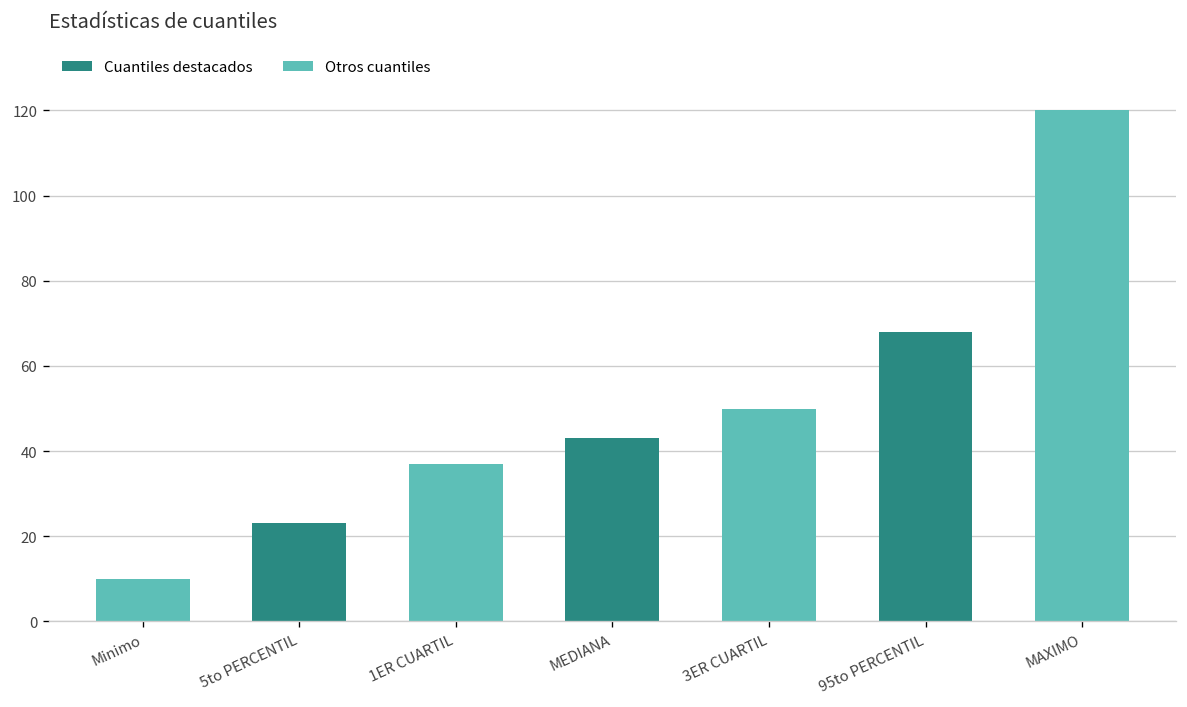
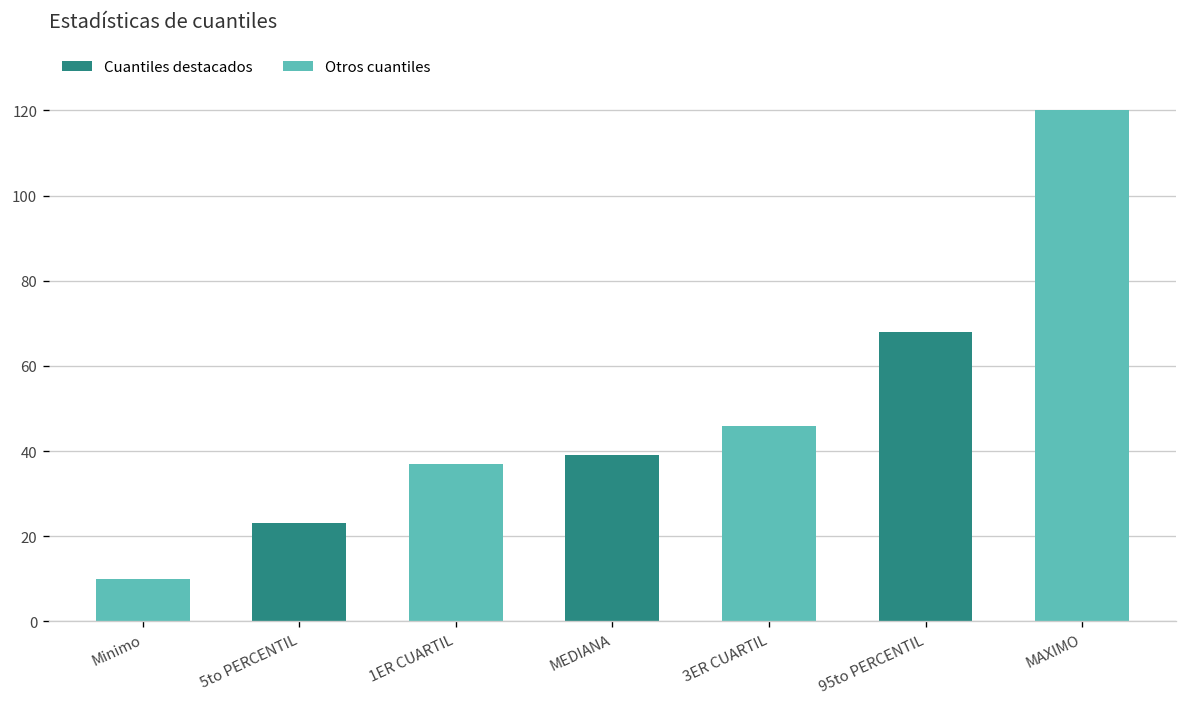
  {
    "Minimo": 10,
    "5to PERCENTIL": 23,
    "1ER CUARTIL": 37,
-   "MEDIANA": 43,
-   "3ER CUARTIL": 50,
+   "MEDIANA": 39,
+   "3ER CUARTIL": 46,
    "95to PERCENTIL": 68,
    "MAXIMO": 120
  }
